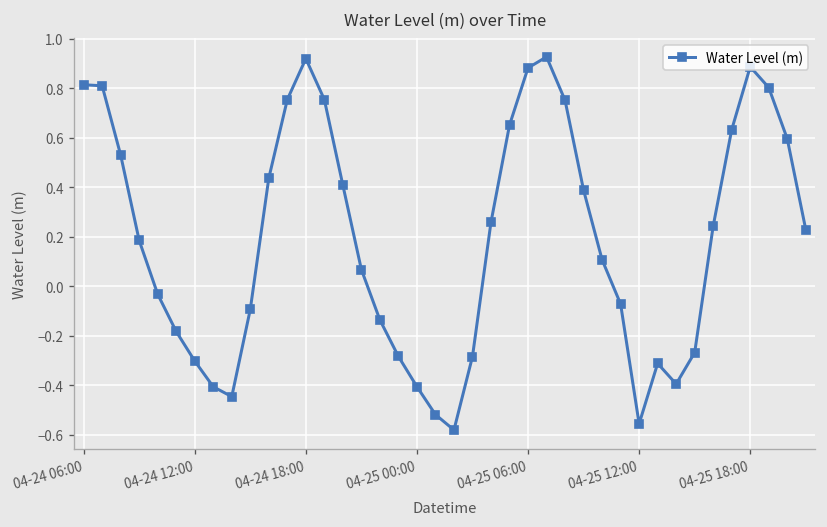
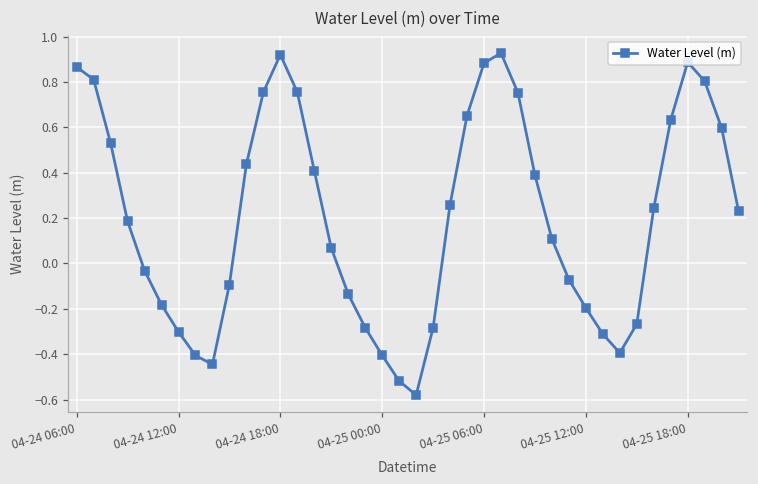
  {
-   "04-24 06:00": 0.81,
+   "04-24 06:00": 0.87,
    "04-24 12:00": -0.30,
    "04-24 18:00": 0.92,
    "04-25 00:00": -0.41,
    "04-25 06:00": 0.88,
-   "04-25 12:00": -0.56
+   "04-25 12:00": -0.20
  }
